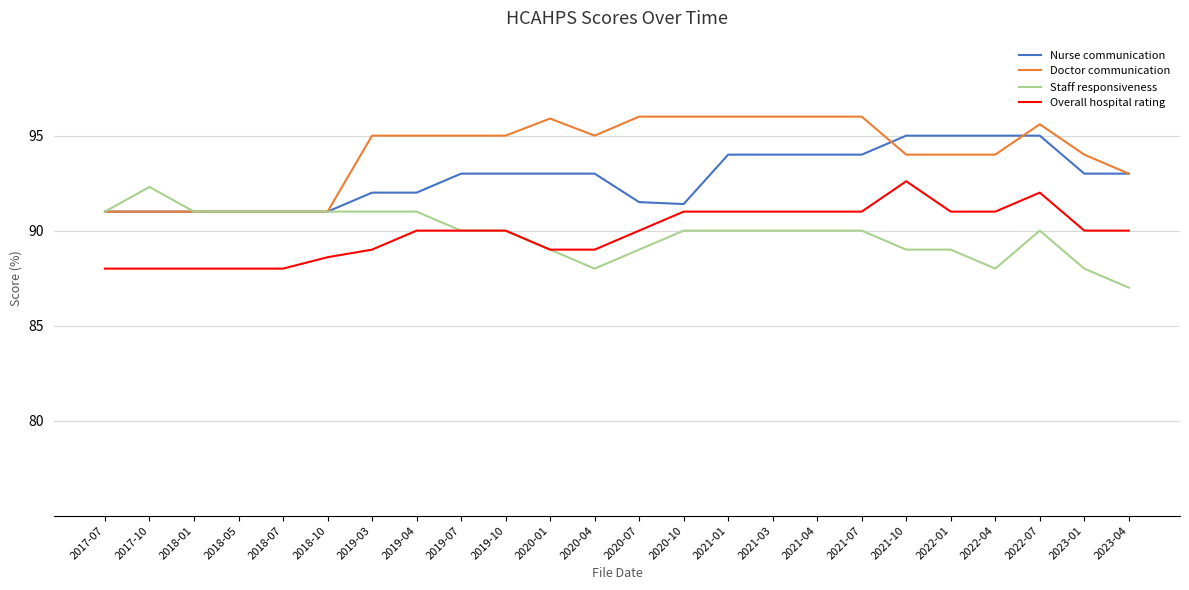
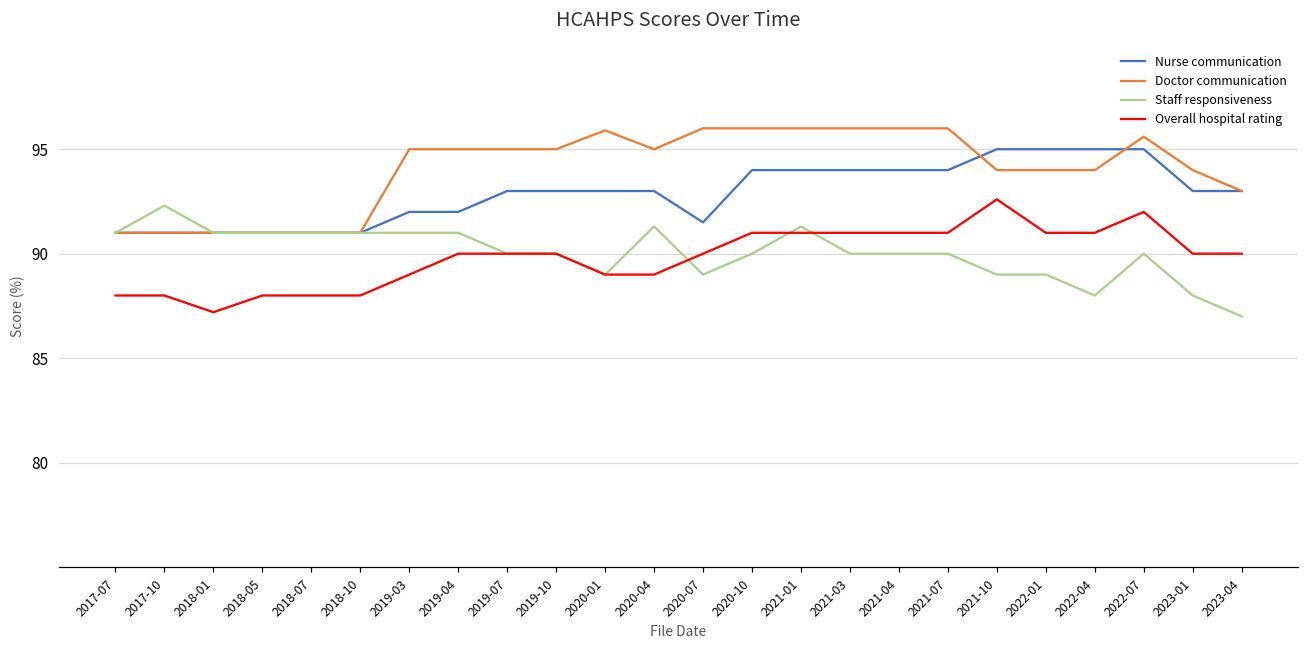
  {
    "Nurse communication": {
      "2019-03": 92.0,
      "2019-04": 92.0,
      "2019-07": 93.0,
      "2019-10": 93.0,
      "2020-01": 93.0,
      "2020-04": 93.0,
      "2020-07": 91.5,
-     "2020-10": 91.4,
+     "2020-10": 94.0,
      "2021-01": 94.0,
      "2021-03": 94.0,
      "2021-04": 94.0,
      "2021-07": 94.0,
      "2021-10": 95.0,
      "2022-01": 95.0,
      "2022-04": 95.0,
      "2022-07": 95.0,
      "2023-01": 93.0
    },
    "Doctor communication": {
      "2019-03": 95.0,
      "2019-04": 95.0,
      "2019-07": 95.0,
      "2019-10": 95.0,
      "2020-01": 95.9,
      "2020-04": 95.0,
      "2020-07": 96.0,
      "2020-10": 96.0,
      "2021-01": 96.0,
      "2021-03": 96.0,
      "2021-04": 96.0,
      "2021-07": 96.0,
      "2021-10": 94.0,
      "2022-01": 94.0,
      "2022-04": 94.0,
      "2022-07": 95.6,
      "2023-01": 94.0
    },
    "Staff responsiveness": {
      "2017-10": 92.3,
      "2019-03": 91.0,
      "2019-04": 91.0,
-     "2020-04": 88.0,
+     "2020-04": 91.3,
      "2020-07": 89.0,
      "2020-10": 90.0,
-     "2021-01": 90.0,
+     "2021-01": 91.3,
      "2021-03": 90.0,
      "2021-04": 90.0,
      "2021-07": 90.0,
      "2021-10": 89.0,
      "2022-01": 89.0,
      "2022-04": 88.0,
      "2022-07": 90.0,
      "2023-01": 88.0,
      "2023-04": 87.0
    },
    "Overall hospital rating": {
      "2017-07": 88.0,
      "2017-10": 88.0,
-     "2018-01": 88.0,
+     "2018-01": 87.2,
      "2018-05": 88.0,
      "2018-07": 88.0,
-     "2018-10": 88.6,
+     "2018-10": 88.0,
      "2019-03": 89.0,
      "2019-04": 90.0,
      "2020-04": 89.0,
      "2020-07": 90.0,
      "2020-10": 91.0,
      "2021-01": 91.0,
      "2021-03": 91.0,
      "2021-04": 91.0,
      "2021-07": 91.0,
      "2021-10": 92.6,
      "2022-01": 91.0,
      "2022-04": 91.0,
      "2022-07": 92.0,
      "2023-01": 90.0,
      "2023-04": 90.0
    }
  }
